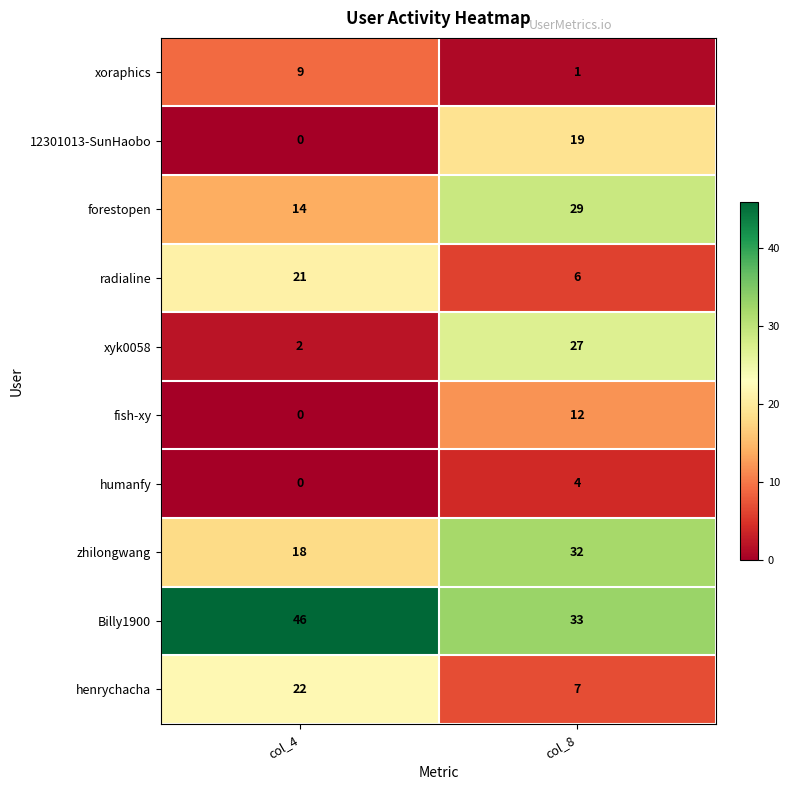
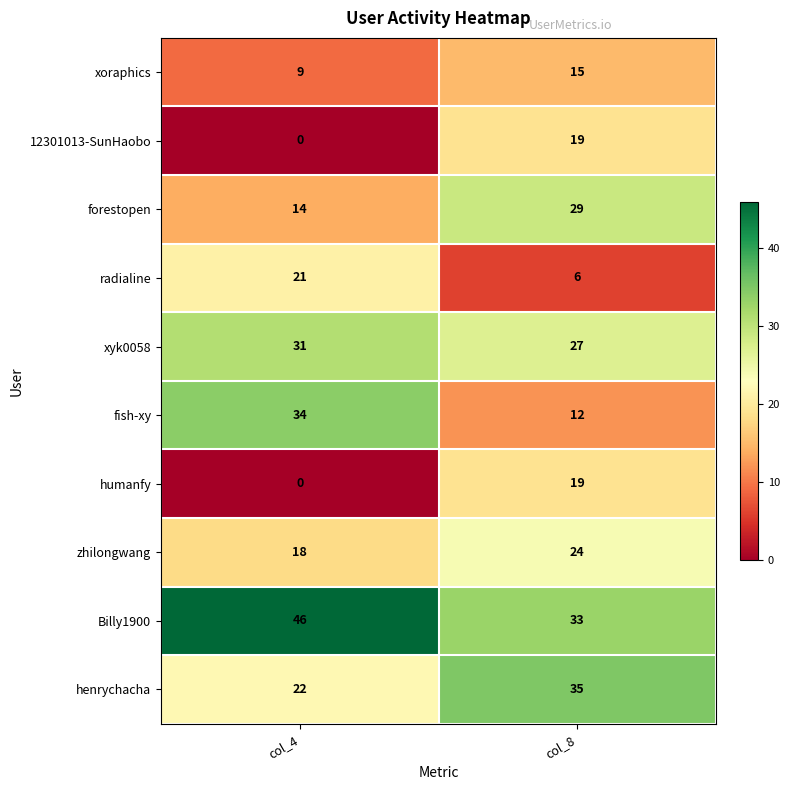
  {
    "xoraphics": {
      "col_4": 9,
-     "col_8": 1
+     "col_8": 15
    },
    "12301013-SunHaobo": {
      "col_4": 0,
      "col_8": 19
    },
    "forestopen": {
      "col_4": 14,
      "col_8": 29
    },
    "radialine": {
      "col_4": 21,
      "col_8": 6
    },
    "xyk0058": {
-     "col_4": 2,
+     "col_4": 31,
      "col_8": 27
    },
    "fish-xy": {
-     "col_4": 0,
+     "col_4": 34,
      "col_8": 12
    },
    "humanfy": {
      "col_4": 0,
-     "col_8": 4
+     "col_8": 19
    },
    "zhilongwang": {
      "col_4": 18,
-     "col_8": 32
+     "col_8": 24
    },
    "Billy1900": {
      "col_4": 46,
      "col_8": 33
    },
    "henrychacha": {
      "col_4": 22,
-     "col_8": 7
+     "col_8": 35
    }
  }
